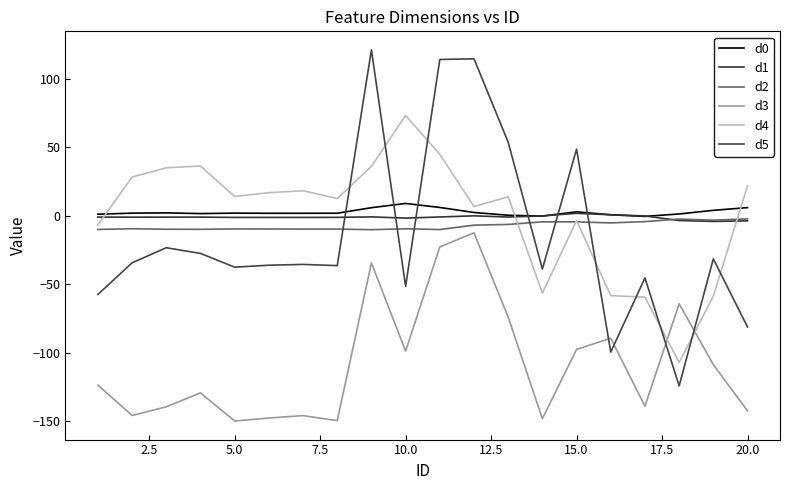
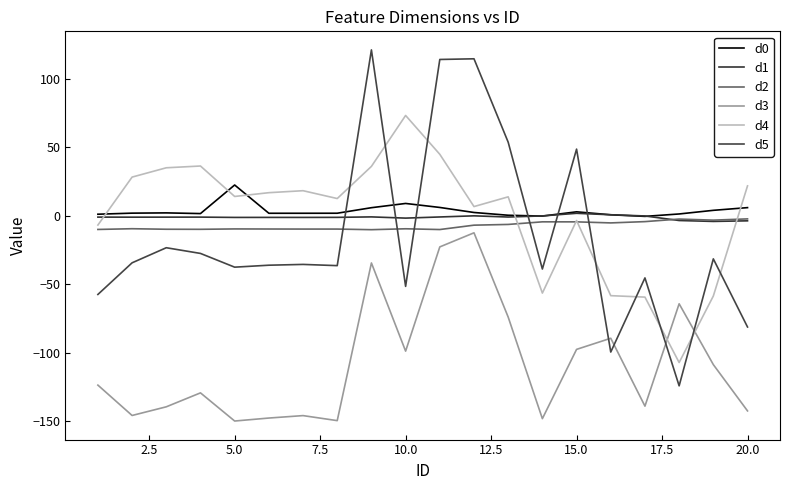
  {
    "d0": {
-     "5.0": 2,
+     "5.0": 22,
      "10.0": 9,
      "20.0": 6
    }
  }
